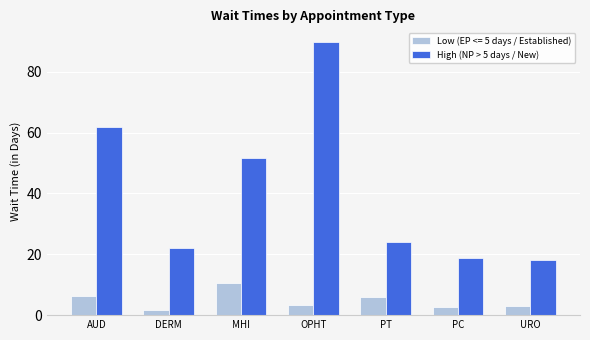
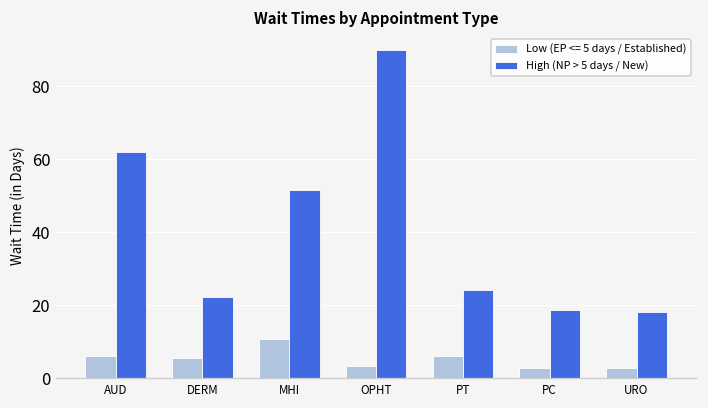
  {
    "Low (EP <= 5 days / Established)": {
      "AUD": 6,
-     "DERM": 2,
+     "DERM": 5,
      "MHI": 11,
      "OPHT": 3,
      "PT": 6,
      "PC": 3,
      "URO": 3
    },
    "High (NP > 5 days / New)": {
      "AUD": 62,
      "DERM": 22,
      "MHI": 52,
      "OPHT": 90,
      "PT": 24,
      "PC": 19,
      "URO": 18
    }
  }
